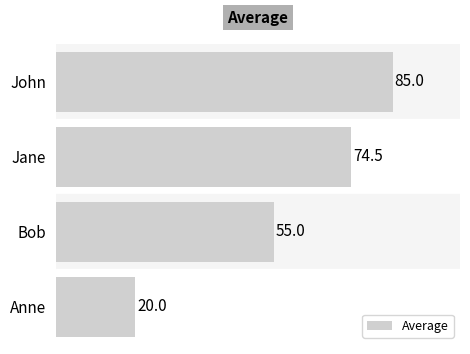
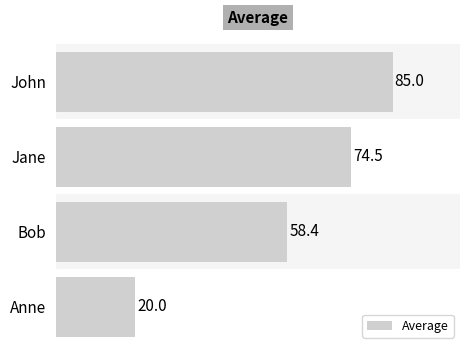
  {
    "John": 85.0,
    "Jane": 74.5,
-   "Bob": 55.0,
+   "Bob": 58.4,
    "Anne": 20.0
  }
